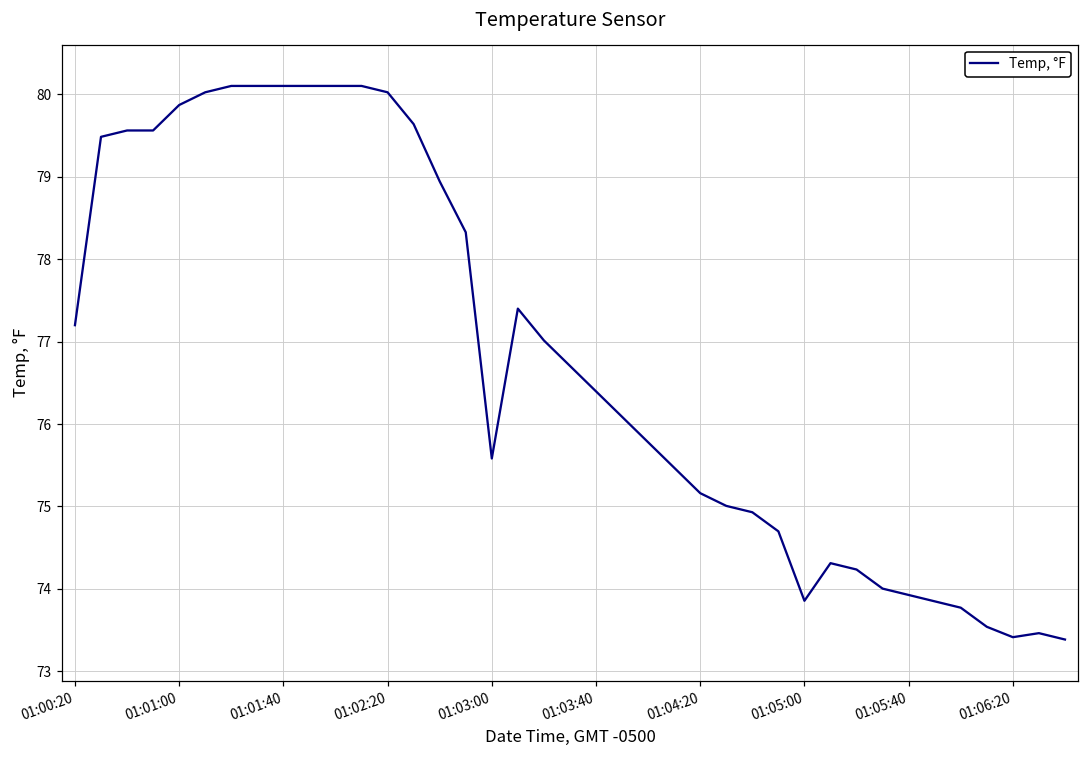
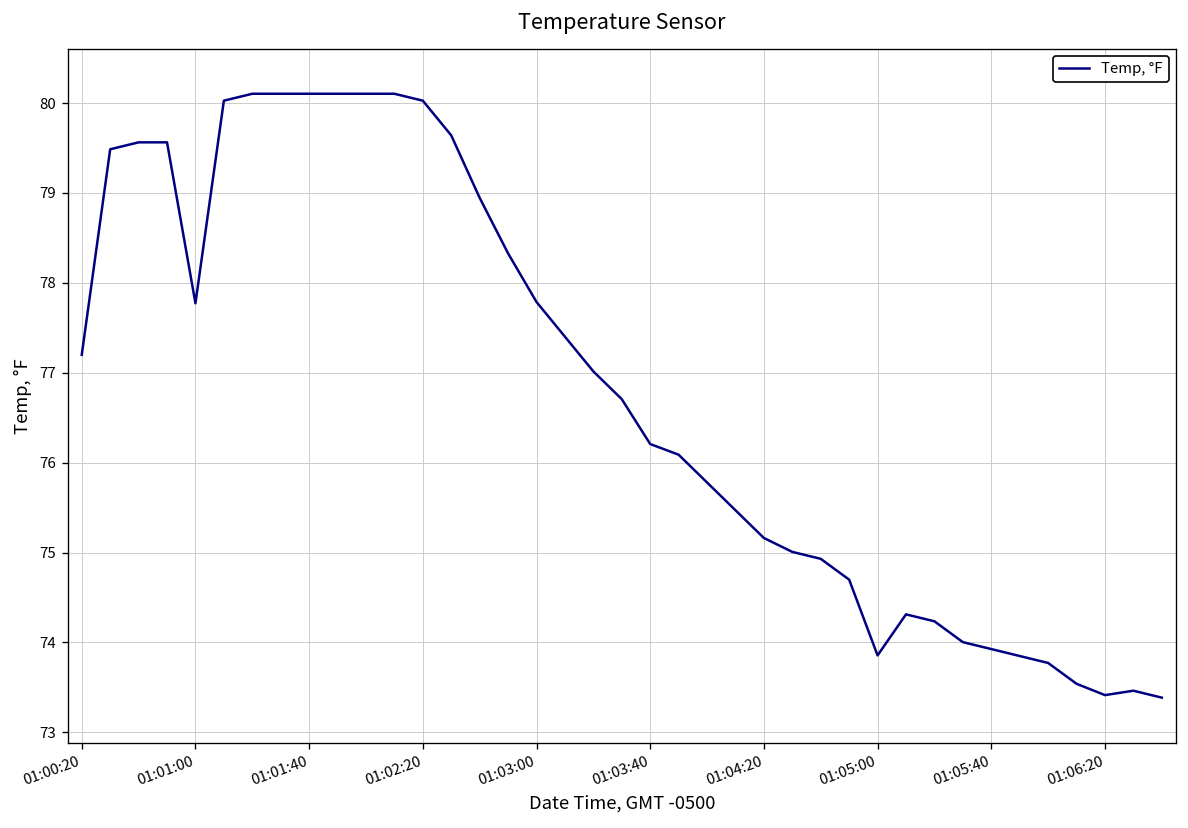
  {
    "01:00:20": 77.2,
-   "01:01:00": 79.9,
+   "01:01:00": 77.8,
    "01:01:40": 80.1,
    "01:02:20": 80.0,
-   "01:03:00": 75.6,
-   "01:03:40": 76.4,
+   "01:03:00": 77.8,
+   "01:03:40": 76.2,
    "01:04:20": 75.2,
    "01:05:00": 73.9,
    "01:05:40": 73.9,
    "01:06:20": 73.4
  }
